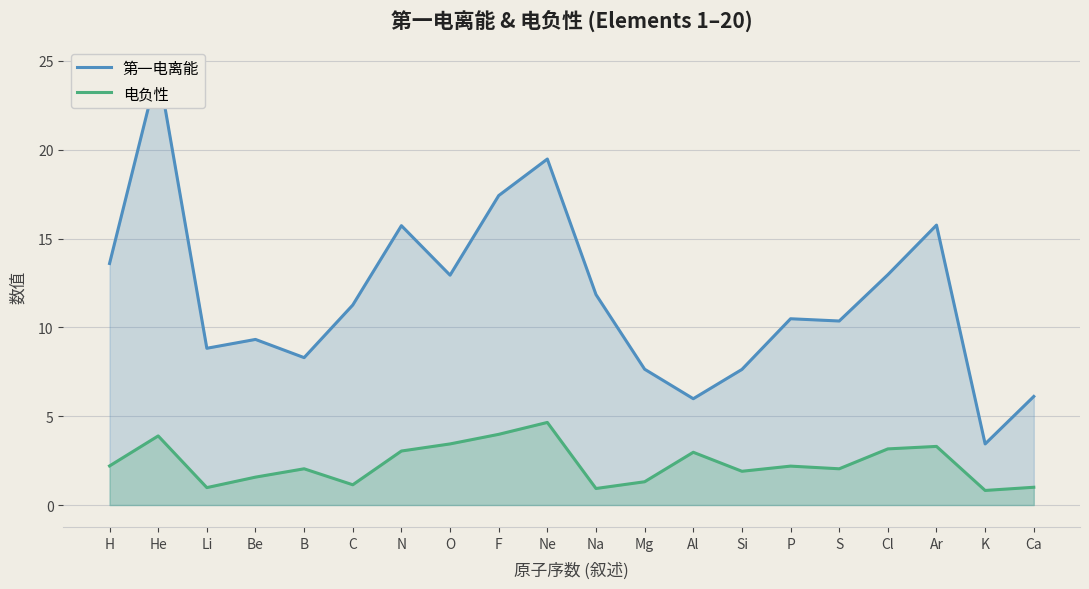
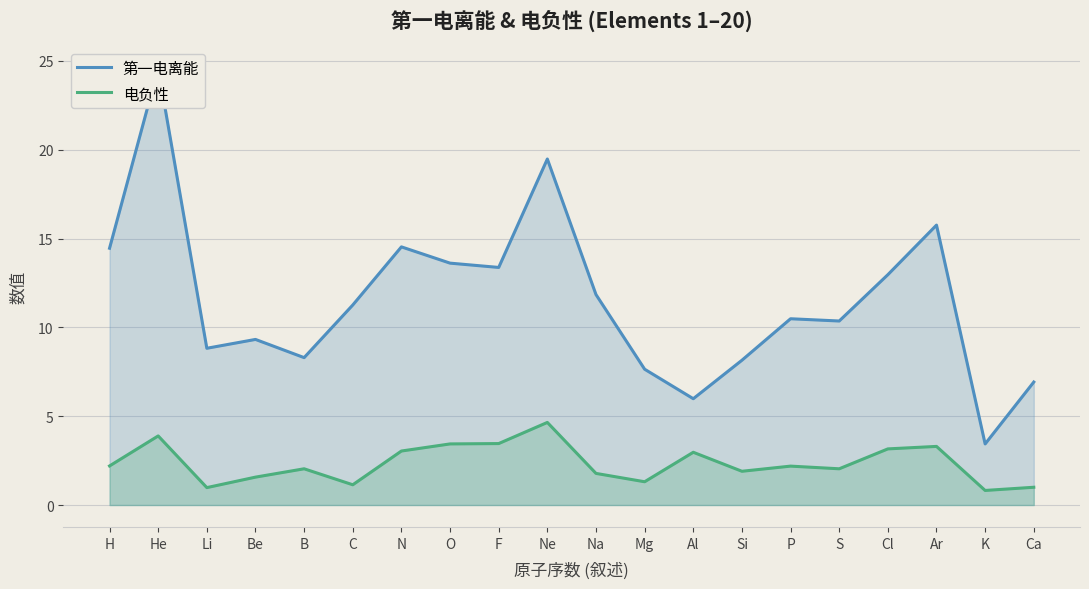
  {
    "第一电离能": {
-     "H": 13.6,
+     "H": 14.5,
      "Li": 8.8,
      "Be": 9.3,
      "B": 8.3,
      "C": 11.3,
-     "N": 15.7,
-     "O": 12.9,
-     "F": 17.4,
+     "N": 14.5,
+     "O": 13.6,
+     "F": 13.4,
      "Ne": 19.5,
      "Na": 11.8,
      "Mg": 7.6,
      "Al": 6.0,
-     "Si": 7.6,
+     "Si": 8.2,
      "P": 10.5,
      "S": 10.4,
      "Cl": 13.0,
      "Ar": 15.8,
      "K": 3.4,
-     "Ca": 6.1
+     "Ca": 6.9
    },
    "电负性": {
      "H": 2.2,
      "He": 3.9,
      "Li": 1.0,
      "Be": 1.6,
      "B": 2.0,
      "C": 1.1,
      "N": 3.0,
      "O": 3.4,
-     "F": 4.0,
+     "F": 3.5,
      "Ne": 4.7,
-     "Na": 0.9,
+     "Na": 1.8,
      "Mg": 1.3,
      "Al": 3.0,
      "Si": 1.9,
      "P": 2.2,
      "S": 2.0,
      "Cl": 3.2,
      "Ar": 3.3,
      "K": 0.8,
      "Ca": 1.0
    }
  }
